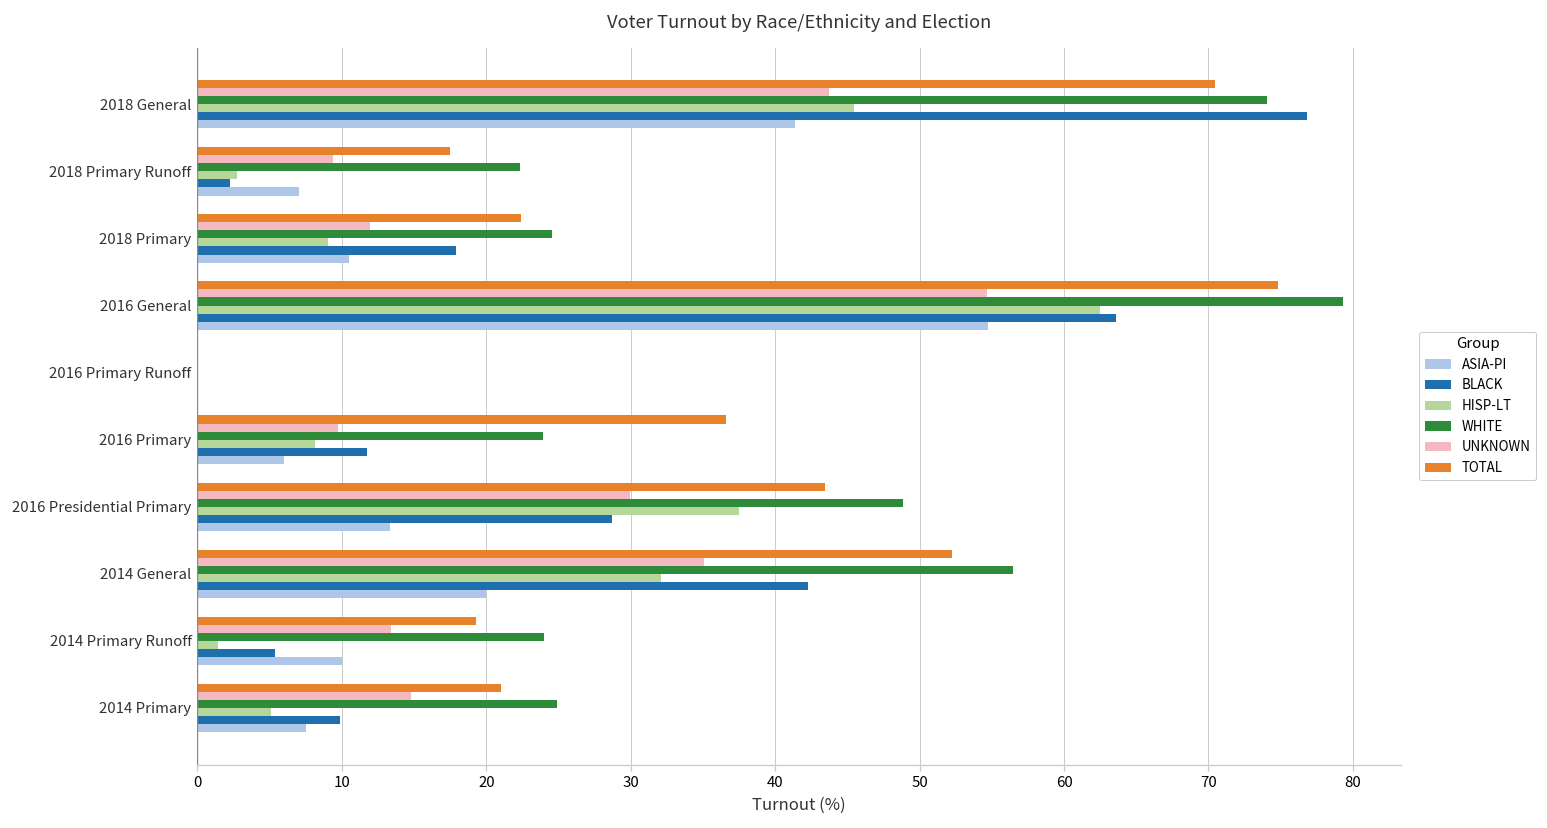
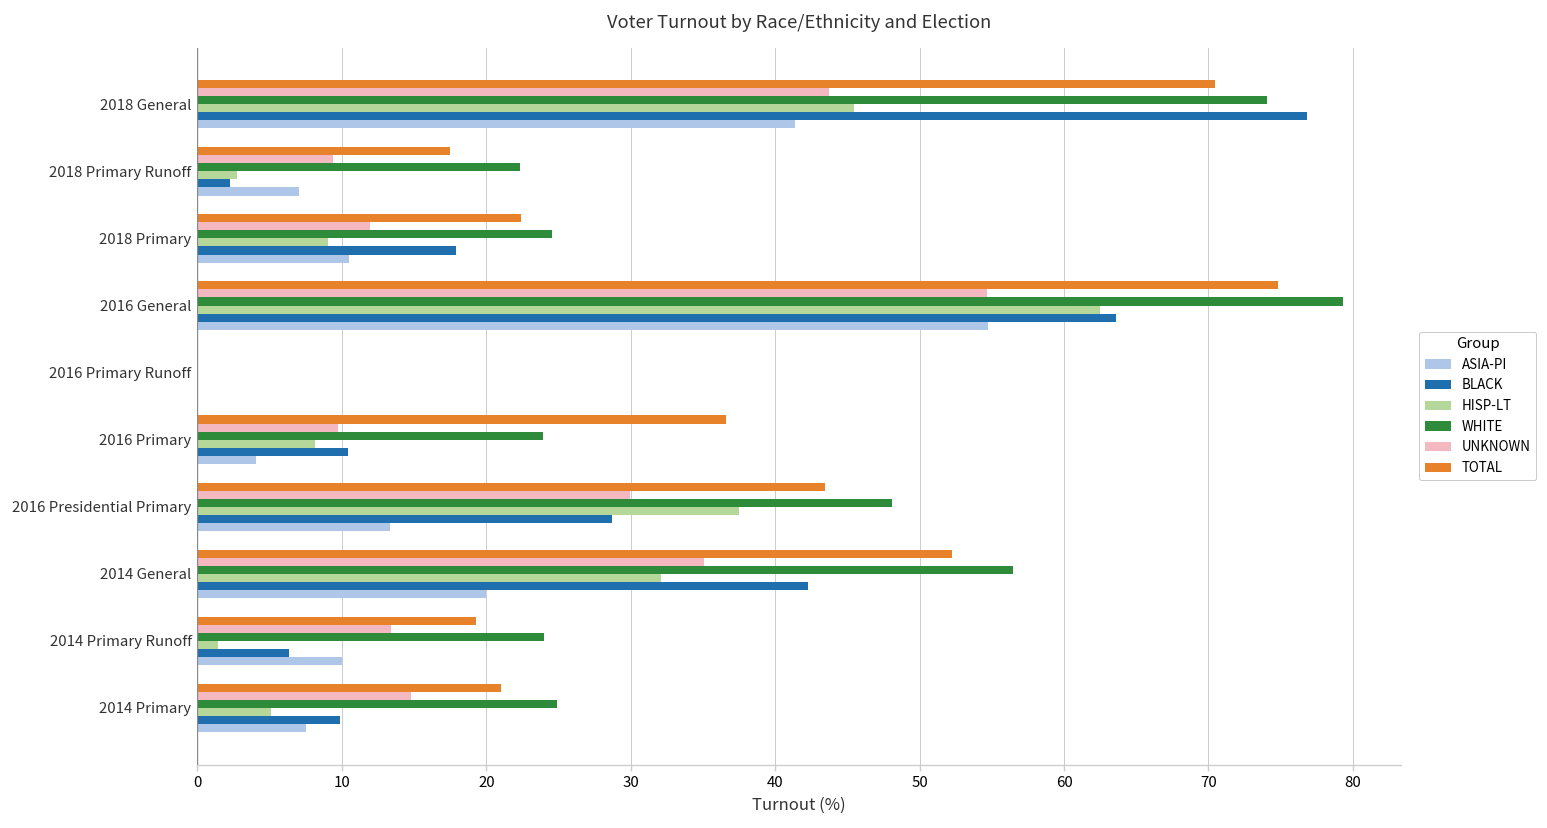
  {
    "ASIA-PI": {
      "2018 General": 41.4,
      "2018 Primary Runoff": 7.0,
      "2018 Primary": 10.5,
      "2016 General": 54.7,
      "2016 Primary Runoff": 0.0,
-     "2016 Primary": 6.0,
+     "2016 Primary": 4.1,
      "2016 Presidential Primary": 13.3,
      "2014 General": 20.0,
      "2014 Primary Runoff": 10.0,
      "2014 Primary": 7.5
    },
    "BLACK": {
      "2018 General": 76.8,
      "2018 Primary Runoff": 2.3,
      "2018 Primary": 17.9,
      "2016 General": 63.6,
      "2016 Primary Runoff": 0.0,
-     "2016 Primary": 11.8,
+     "2016 Primary": 10.4,
      "2016 Presidential Primary": 28.7,
      "2014 General": 42.3,
-     "2014 Primary Runoff": 5.4,
+     "2014 Primary Runoff": 6.4,
      "2014 Primary": 9.9
    },
    "HISP-LT": {
      "2018 General": 45.5,
      "2018 Primary Runoff": 2.7,
      "2018 Primary": 9.1,
      "2016 General": 62.5,
      "2016 Primary Runoff": 0.0,
      "2016 Primary": 8.1,
      "2016 Presidential Primary": 37.5,
      "2014 General": 32.1,
      "2014 Primary Runoff": 1.4,
      "2014 Primary": 5.1
    },
    "WHITE": {
      "2018 General": 74.1,
      "2018 Primary Runoff": 22.3,
      "2018 Primary": 24.6,
      "2016 General": 79.3,
      "2016 Primary Runoff": 0.0,
      "2016 Primary": 23.9,
-     "2016 Presidential Primary": 48.9,
+     "2016 Presidential Primary": 48.1,
      "2014 General": 56.5,
      "2014 Primary Runoff": 24.0,
      "2014 Primary": 24.9
    },
    "UNKNOWN": {
      "2018 General": 43.7,
      "2018 Primary Runoff": 9.4,
      "2018 Primary": 12.0,
      "2016 General": 54.7,
      "2016 Primary Runoff": 0.0,
      "2016 Primary": 9.7,
      "2016 Presidential Primary": 30.0,
      "2014 General": 35.1,
      "2014 Primary Runoff": 13.4,
      "2014 Primary": 14.8
    },
    "TOTAL": {
      "2018 General": 70.5,
      "2018 Primary Runoff": 17.5,
      "2018 Primary": 22.4,
      "2016 General": 74.8,
      "2016 Primary Runoff": 0.0,
      "2016 Primary": 36.6,
      "2016 Presidential Primary": 43.5,
      "2014 General": 52.2,
      "2014 Primary Runoff": 19.3,
      "2014 Primary": 21.0
    }
  }
